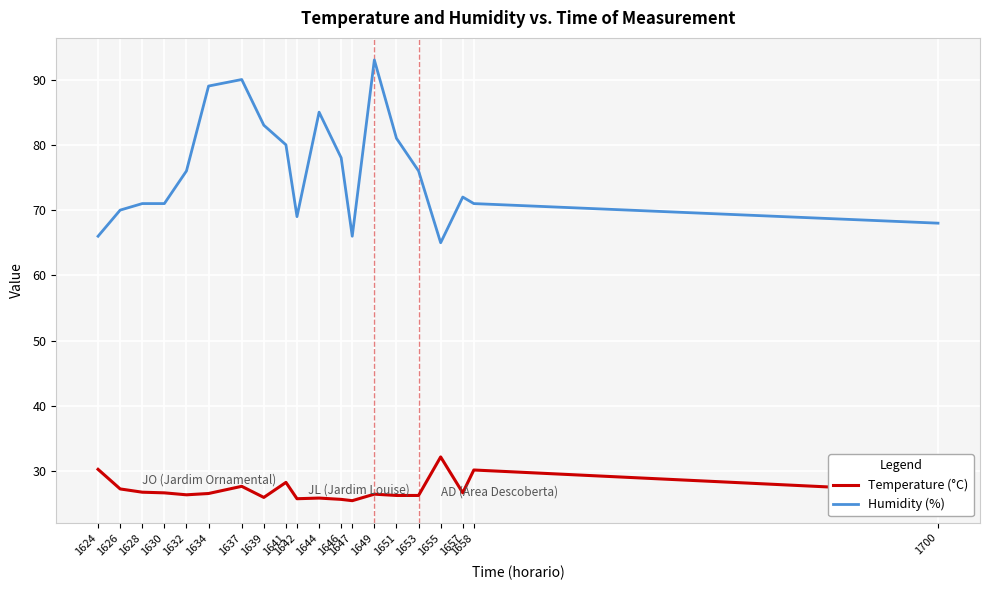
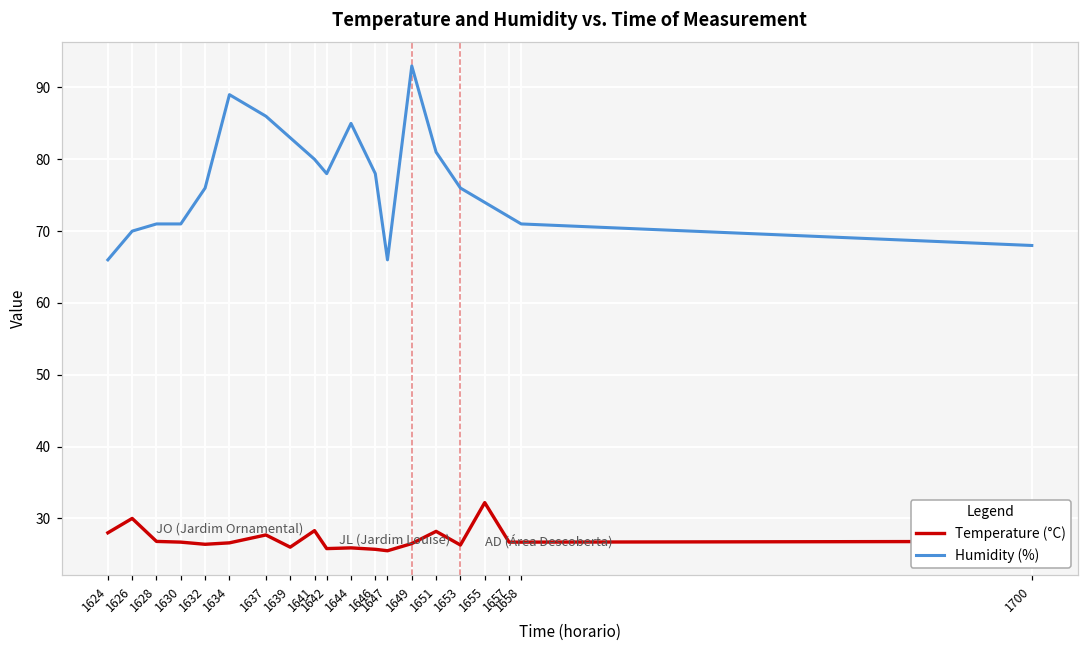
  {
    "Temperature (°C)": {
-     "1624": 30,
-     "1626": 27,
+     "1624": 28,
+     "1626": 30,
      "1628": 27,
      "1630": 27,
      "1632": 26,
      "1634": 27,
      "1637": 28,
      "1639": 26,
      "1641": 28,
      "1642": 26,
      "1644": 26,
      "1646": 26,
      "1647": 26,
      "1649": 27,
-     "1651": 26,
+     "1651": 28,
      "1653": 26,
      "1655": 32,
      "1657": 27,
-     "1658": 30
+     "1658": 27
    },
    "Humidity (%)": {
      "1624": 66,
      "1626": 70,
      "1628": 71,
      "1630": 71,
      "1632": 76,
      "1634": 89,
-     "1637": 90,
+     "1637": 86,
      "1639": 83,
      "1641": 80,
-     "1642": 69,
+     "1642": 78,
      "1644": 85,
      "1646": 78,
      "1647": 66,
      "1649": 93,
      "1651": 81,
      "1653": 76,
-     "1655": 65,
+     "1655": 74,
      "1657": 72,
      "1658": 71,
      "1700": 68
    }
  }
